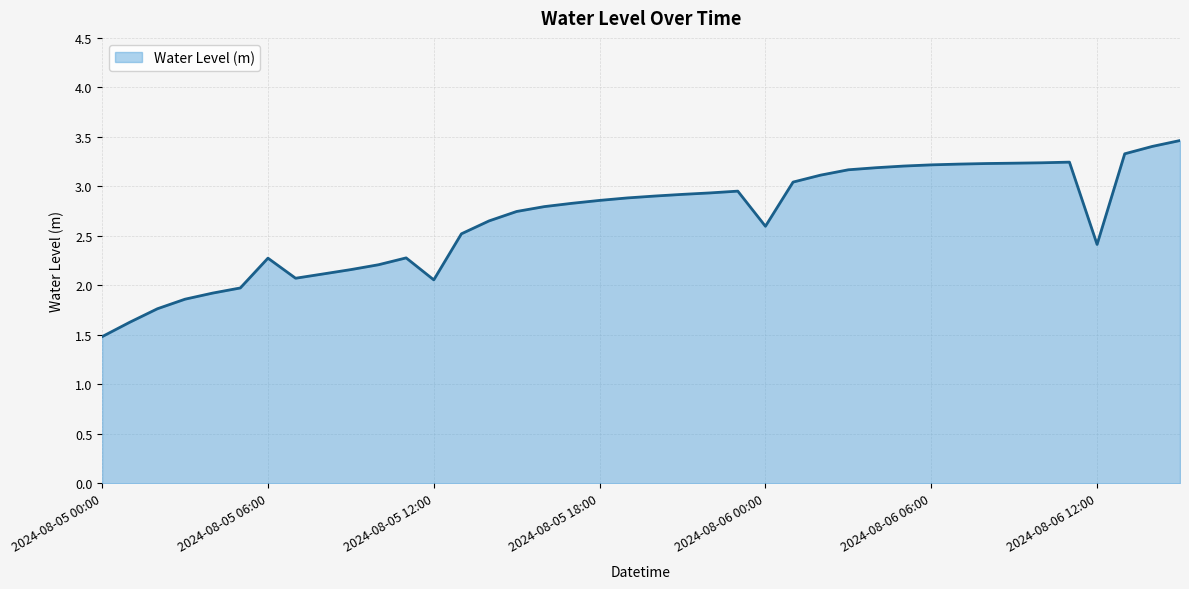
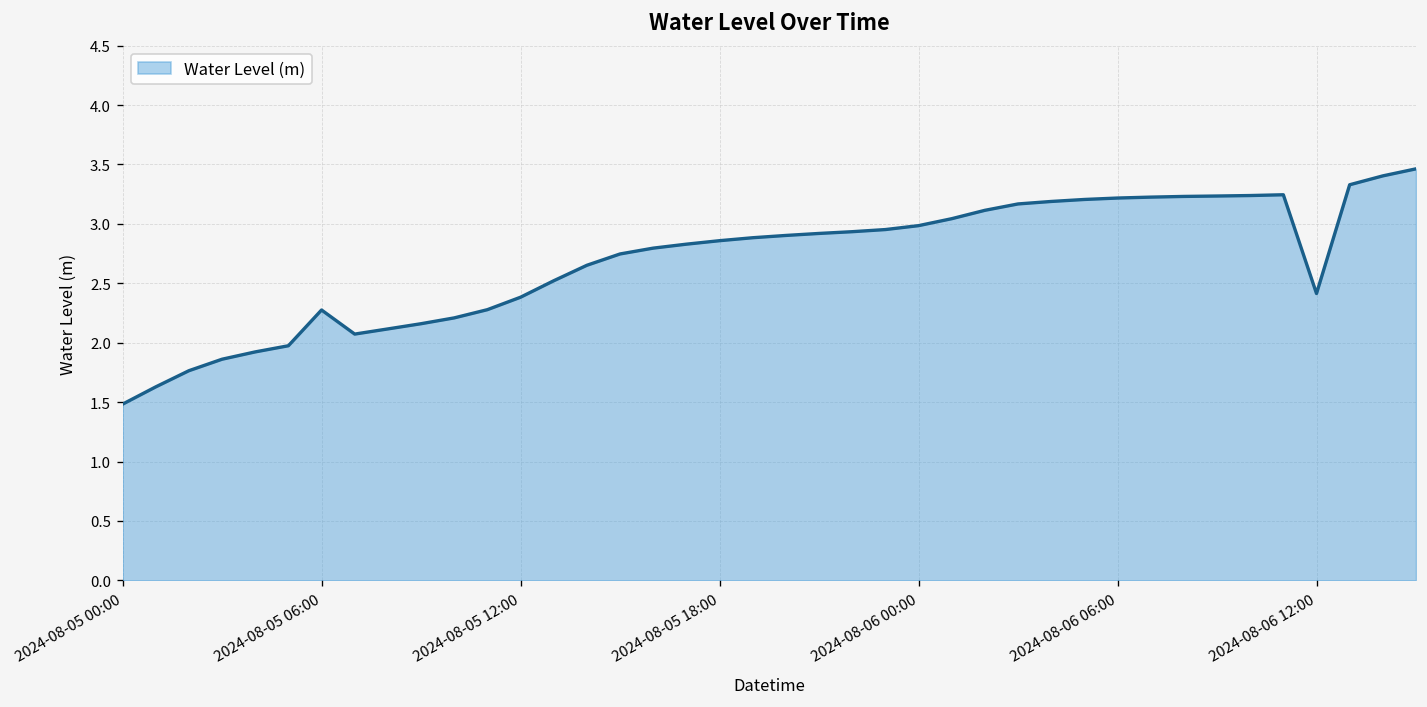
  {
    "2024-08-05 00:00": 1.5,
    "2024-08-05 06:00": 2.3,
-   "2024-08-05 12:00": 2.1,
+   "2024-08-05 12:00": 2.4,
    "2024-08-05 18:00": 2.9,
-   "2024-08-06 00:00": 2.6,
+   "2024-08-06 00:00": 3.0,
    "2024-08-06 06:00": 3.2,
    "2024-08-06 12:00": 2.4
  }
